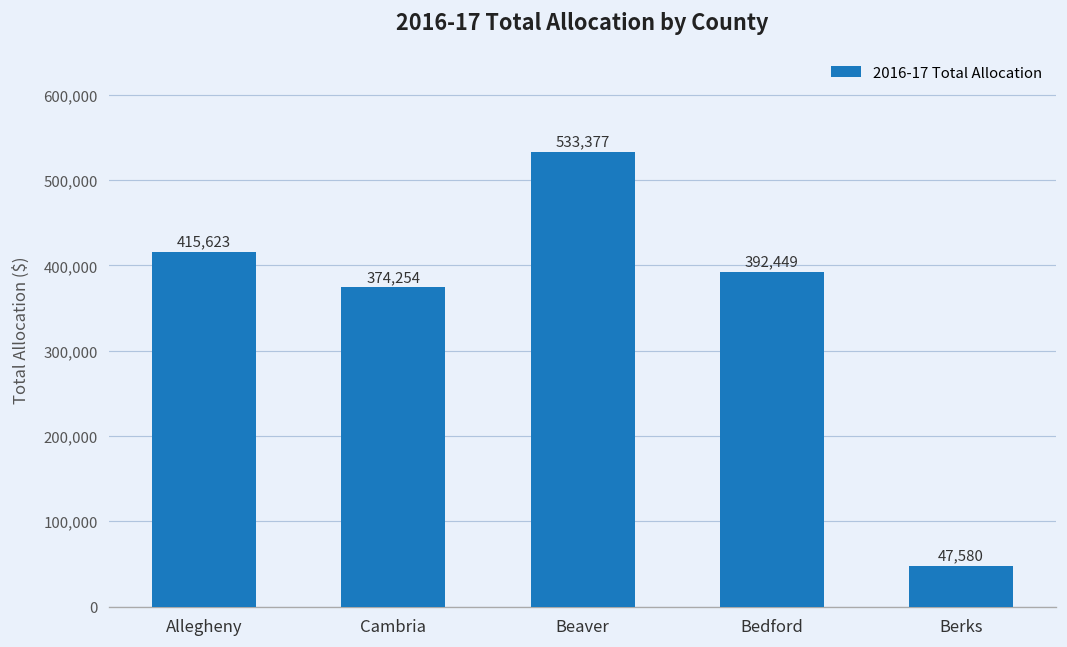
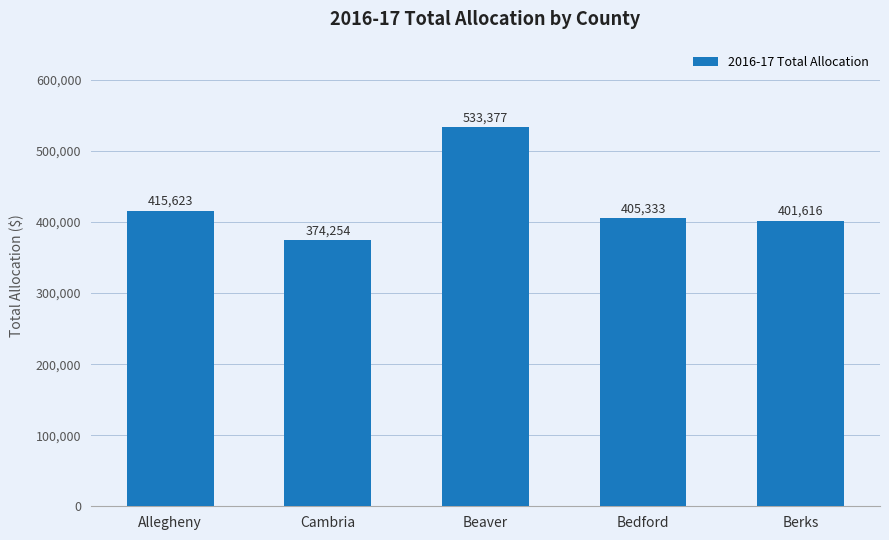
  {
    "Allegheny": "415,623",
    "Cambria": "374,254",
    "Beaver": "533,377",
-   "Bedford": "392,449",
-   "Berks": "47,580"
+   "Bedford": "405,333",
+   "Berks": "401,616"
  }
